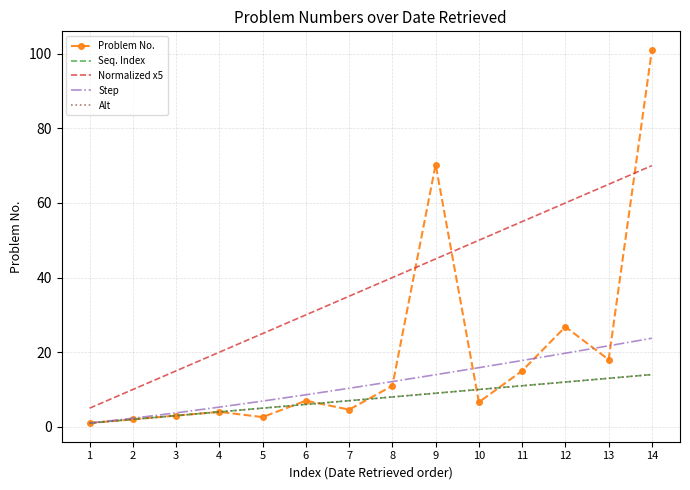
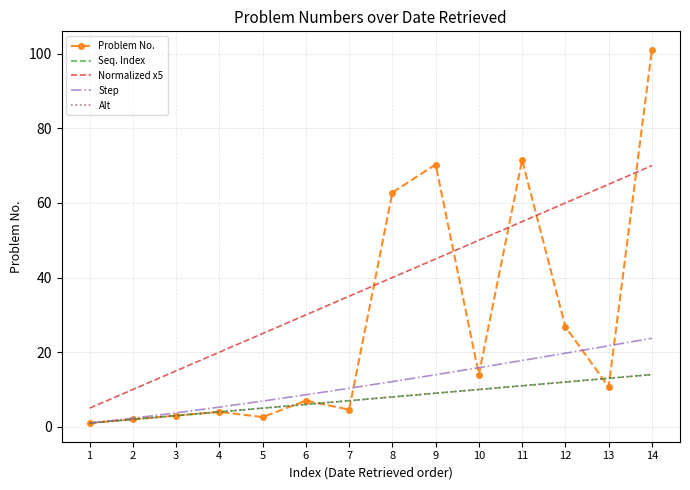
  {
    "Problem No.": {
      "5": 3,
      "6": 7,
      "7": 5,
-     "8": 11,
+     "8": 63,
      "9": 70,
-     "10": 7,
-     "11": 15,
+     "10": 14,
+     "11": 72,
      "12": 27,
-     "13": 18,
+     "13": 11,
      "14": 101
    },
    "Alt": {
      "5": 5,
      "6": 6,
      "7": 7,
      "8": 8,
      "9": 9,
      "10": 10,
      "11": 11,
      "12": 12,
      "13": 13,
      "14": 14
    },
    "Normalized x5": {
      "1": 5,
      "2": 10,
      "3": 15,
      "4": 20,
      "5": 25,
      "6": 30,
      "7": 35,
      "8": 40,
      "9": 45,
      "10": 50,
      "11": 55,
      "12": 60,
      "13": 65,
      "14": 70
    },
    "Step": {
      "3": 4,
      "4": 5,
      "5": 7,
      "6": 9,
      "7": 10,
      "8": 12,
      "9": 14,
      "10": 16,
      "11": 18,
      "12": 20,
      "13": 22,
      "14": 24
    }
  }
